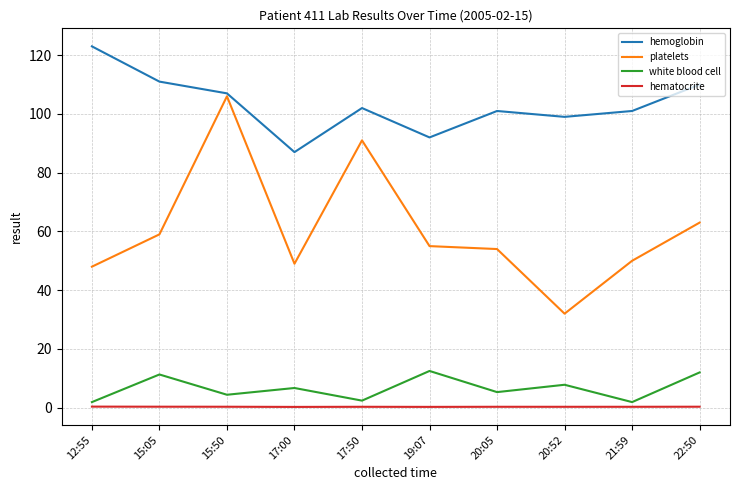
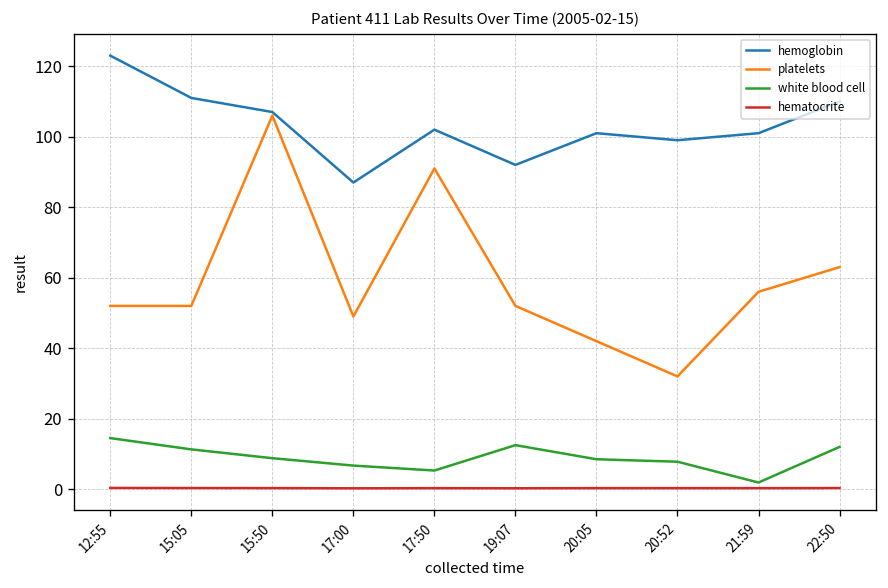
  {
    "hemoglobin": {
      "12:55": 123,
      "15:05": 111,
      "15:50": 107,
      "17:00": 87,
      "17:50": 102,
      "19:07": 92,
      "20:05": 101,
      "20:52": 99,
      "21:59": 101
    },
    "platelets": {
-     "12:55": 48,
-     "15:05": 59,
+     "12:55": 52,
+     "15:05": 52,
      "15:50": 106,
      "17:00": 49,
      "17:50": 91,
-     "19:07": 55,
-     "20:05": 54,
+     "19:07": 52,
+     "20:05": 42,
      "20:52": 32,
-     "21:59": 50,
+     "21:59": 56,
      "22:50": 63
    },
    "white blood cell": {
-     "12:55": 2,
+     "12:55": 15,
      "15:05": 11,
-     "15:50": 4,
+     "15:50": 9,
      "17:00": 7,
-     "17:50": 2,
+     "17:50": 5,
      "19:07": 13,
-     "20:05": 5,
+     "20:05": 9,
      "20:52": 8,
      "21:59": 2,
      "22:50": 12
    },
    "hematocrite": {
      "12:55": 0,
      "15:05": 0,
      "15:50": 0,
      "17:00": 0,
      "17:50": 0,
      "19:07": 0,
      "20:05": 0,
      "20:52": 0,
      "21:59": 0,
      "22:50": 0
    }
  }
